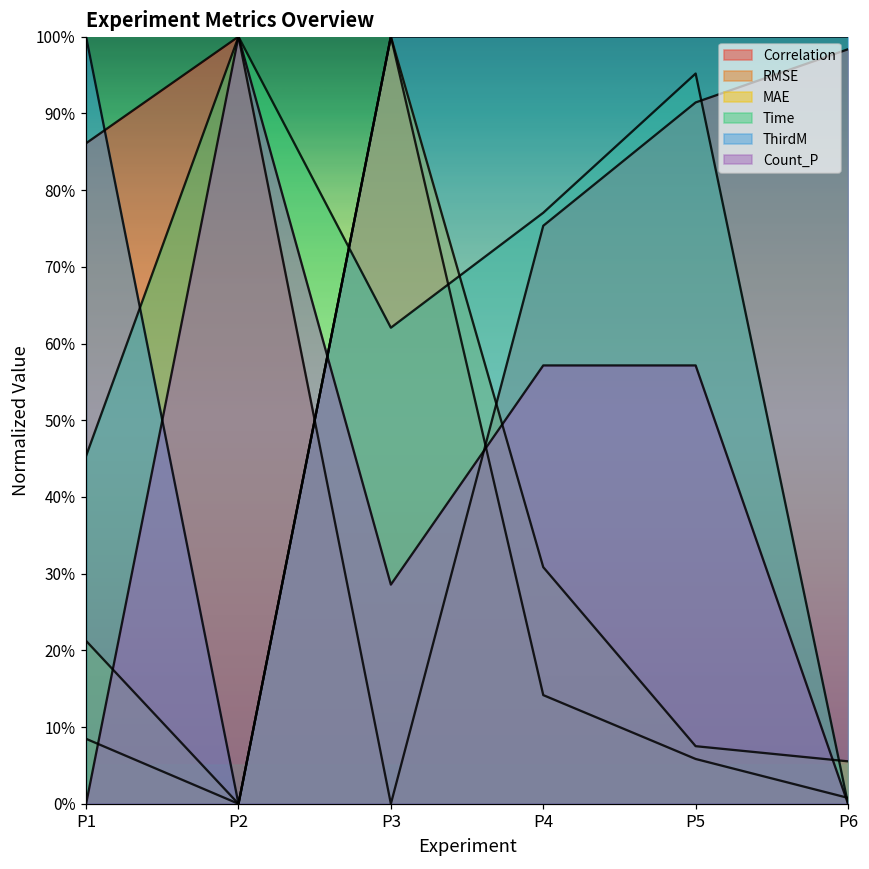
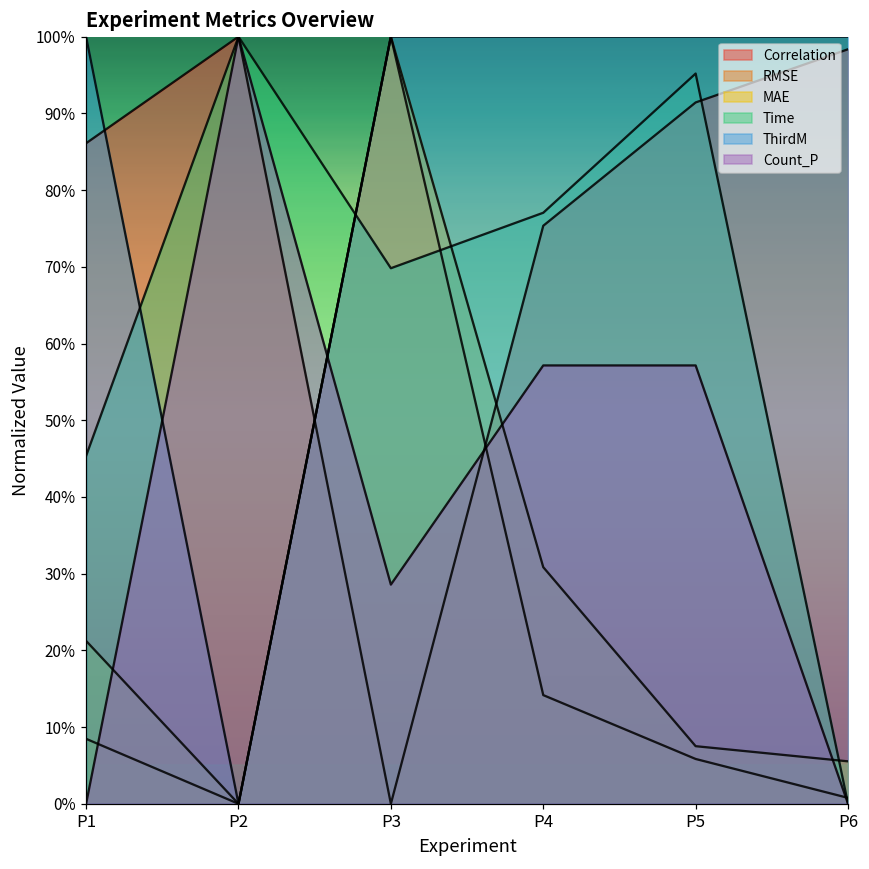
  {
    "Time": {
      "P1": "45%",
-     "P3": "62%",
+     "P3": "70%",
      "P4": "77%",
      "P5": "95%"
    },
    "ThirdM": {
      "P1": "100%",
      "P4": "100%",
      "P5": "100%",
      "P6": "100%"
    },
    "Count_P": {
      "P3": "29%",
      "P4": "57%",
      "P5": "57%"
    }
  }
